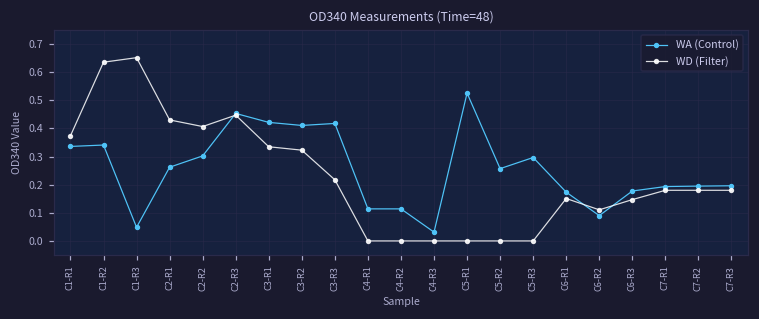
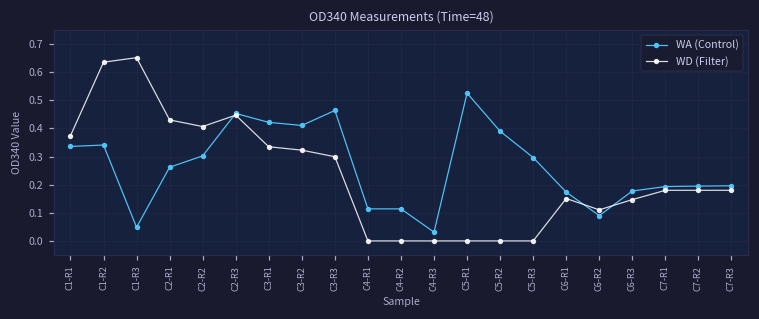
  {
    "WA (Control)": {
      "C1-R1": 0.34,
      "C1-R2": 0.34,
      "C1-R3": 0.05,
      "C2-R1": 0.26,
      "C2-R2": 0.30,
      "C3-R1": 0.42,
      "C3-R2": 0.41,
-     "C3-R3": 0.42,
+     "C3-R3": 0.46,
      "C4-R1": 0.11,
      "C4-R2": 0.11,
      "C4-R3": 0.03,
      "C5-R1": 0.53,
-     "C5-R2": 0.26,
+     "C5-R2": 0.39,
      "C5-R3": 0.30,
      "C6-R1": 0.17,
      "C6-R2": 0.09,
      "C6-R3": 0.18,
      "C7-R1": 0.19,
      "C7-R2": 0.19,
      "C7-R3": 0.20
    },
    "WD (Filter)": {
      "C1-R1": 0.37,
      "C1-R2": 0.64,
      "C1-R3": 0.65,
      "C2-R1": 0.43,
      "C2-R2": 0.41,
      "C3-R1": 0.33,
      "C3-R2": 0.32,
-     "C3-R3": 0.22,
+     "C3-R3": 0.30,
      "C4-R1": 0.00,
      "C4-R2": 0.00,
      "C4-R3": 0.00,
      "C5-R1": 0.00,
      "C5-R2": 0.00,
      "C5-R3": 0.00,
      "C6-R1": 0.15,
      "C6-R2": 0.11,
      "C6-R3": 0.15,
      "C7-R1": 0.18,
      "C7-R2": 0.18,
      "C7-R3": 0.18
    }
  }
